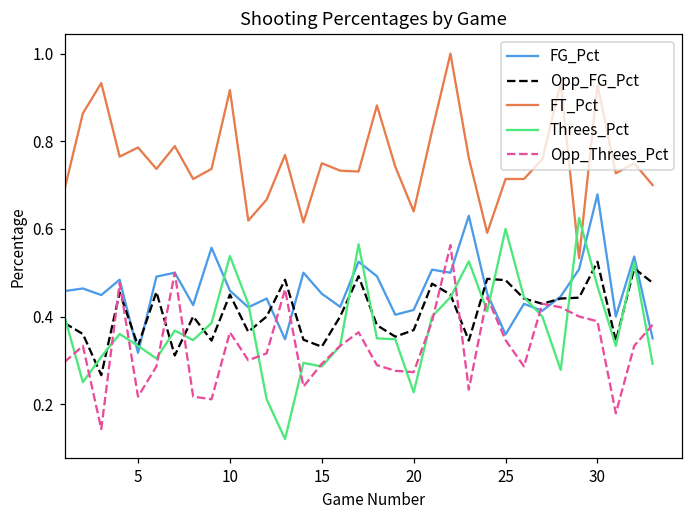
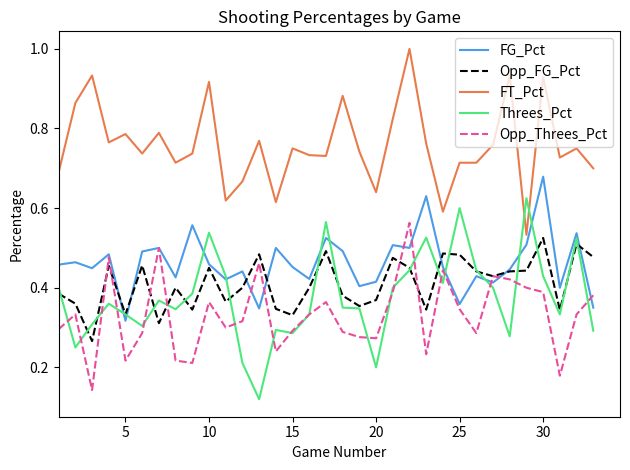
  {
    "FG_Pct": {
      "5": 0.32,
      "10": 0.46,
      "15": 0.45,
      "20": 0.42,
      "25": 0.36,
      "30": 0.68
    },
    "Opp_FG_Pct": {
      "10": 0.45,
      "15": 0.33,
      "20": 0.37,
      "25": 0.48,
      "30": 0.53
    },
    "FT_Pct": {
      "5": 0.79,
      "10": 0.92,
      "15": 0.75,
      "20": 0.64,
      "25": 0.71
    },
    "Threes_Pct": {
      "10": 0.54,
-     "20": 0.23,
+     "20": 0.20,
      "25": 0.60,
-     "30": 0.47
+     "30": 0.43
    },
    "Opp_Threes_Pct": {
      "5": 0.22,
      "10": 0.36,
      "20": 0.27,
      "25": 0.35,
      "30": 0.39
    }
  }
